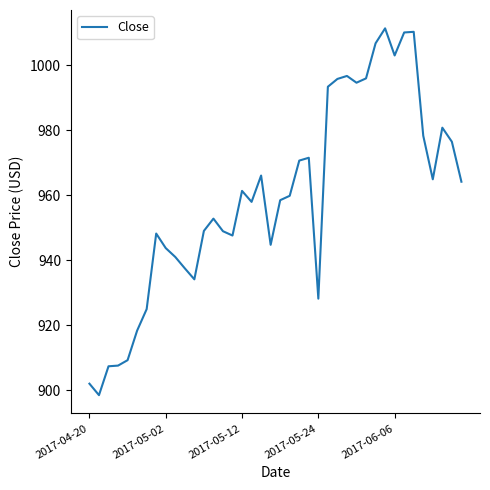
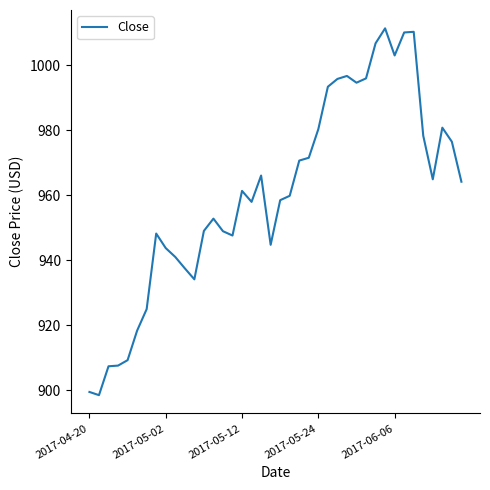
  {
-   "2017-04-20": 902,
+   "2017-04-20": 900,
    "2017-05-02": 944,
    "2017-05-12": 961,
-   "2017-05-24": 928,
+   "2017-05-24": 980,
    "2017-06-06": 1003
  }
